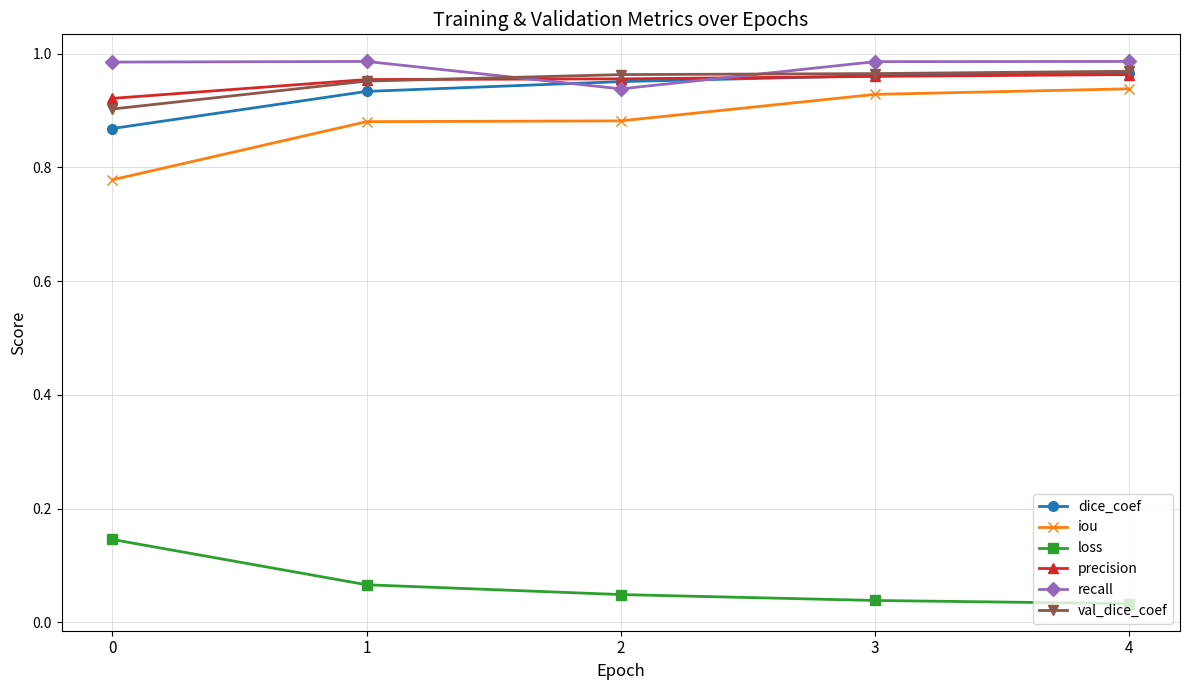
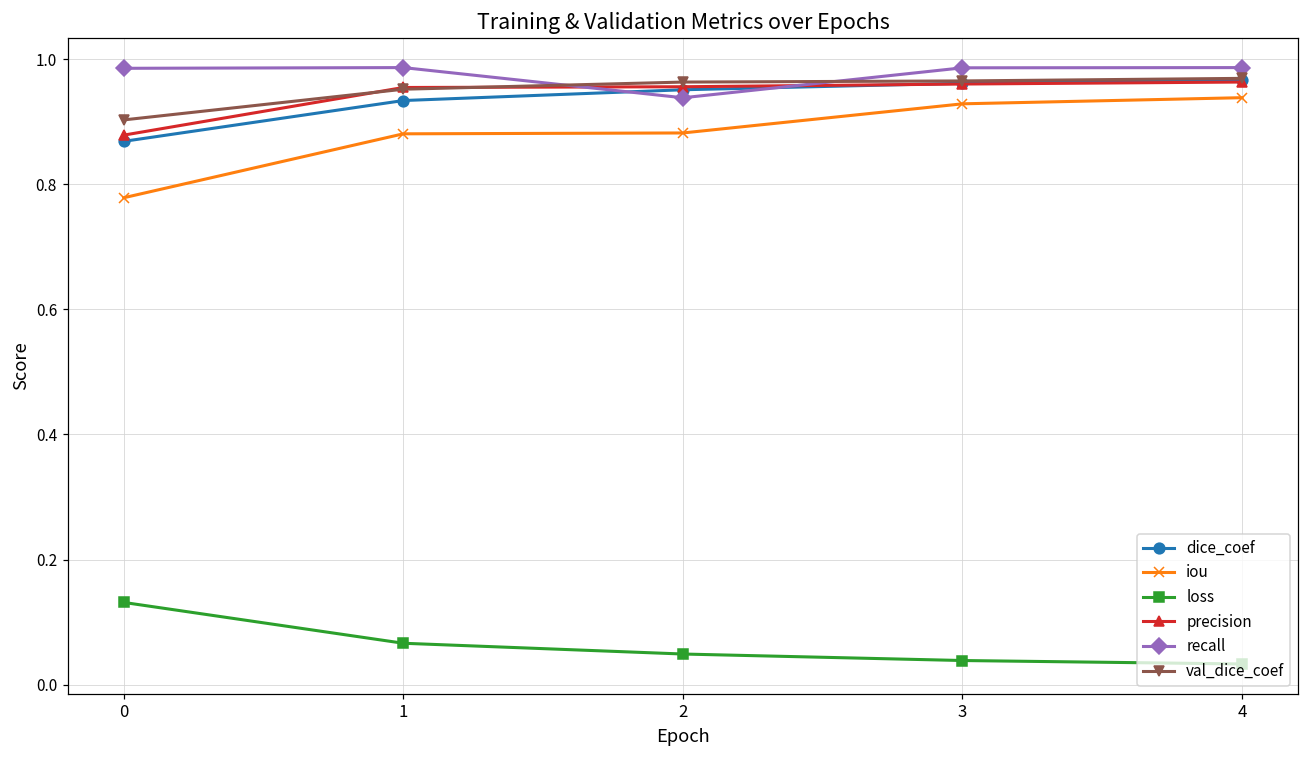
  {
    "dice_coef": {
      "0": 0.87,
      "1": 0.93,
      "2": 0.95
    },
    "iou": {
      "0": 0.78,
      "1": 0.88,
      "2": 0.88,
      "3": 0.93,
      "4": 0.94
    },
    "loss": {
-     "0": 0.15,
+     "0": 0.13,
      "1": 0.07,
      "2": 0.05,
      "3": 0.04
    },
    "precision": {
-     "0": 0.92,
+     "0": 0.88,
      "2": 0.96
    },
    "recall": {
      "0": 0.99,
      "1": 0.99,
      "2": 0.94,
      "3": 0.99,
      "4": 0.99
    },
    "val_dice_coef": {
      "0": 0.90,
      "2": 0.96
    }
  }
